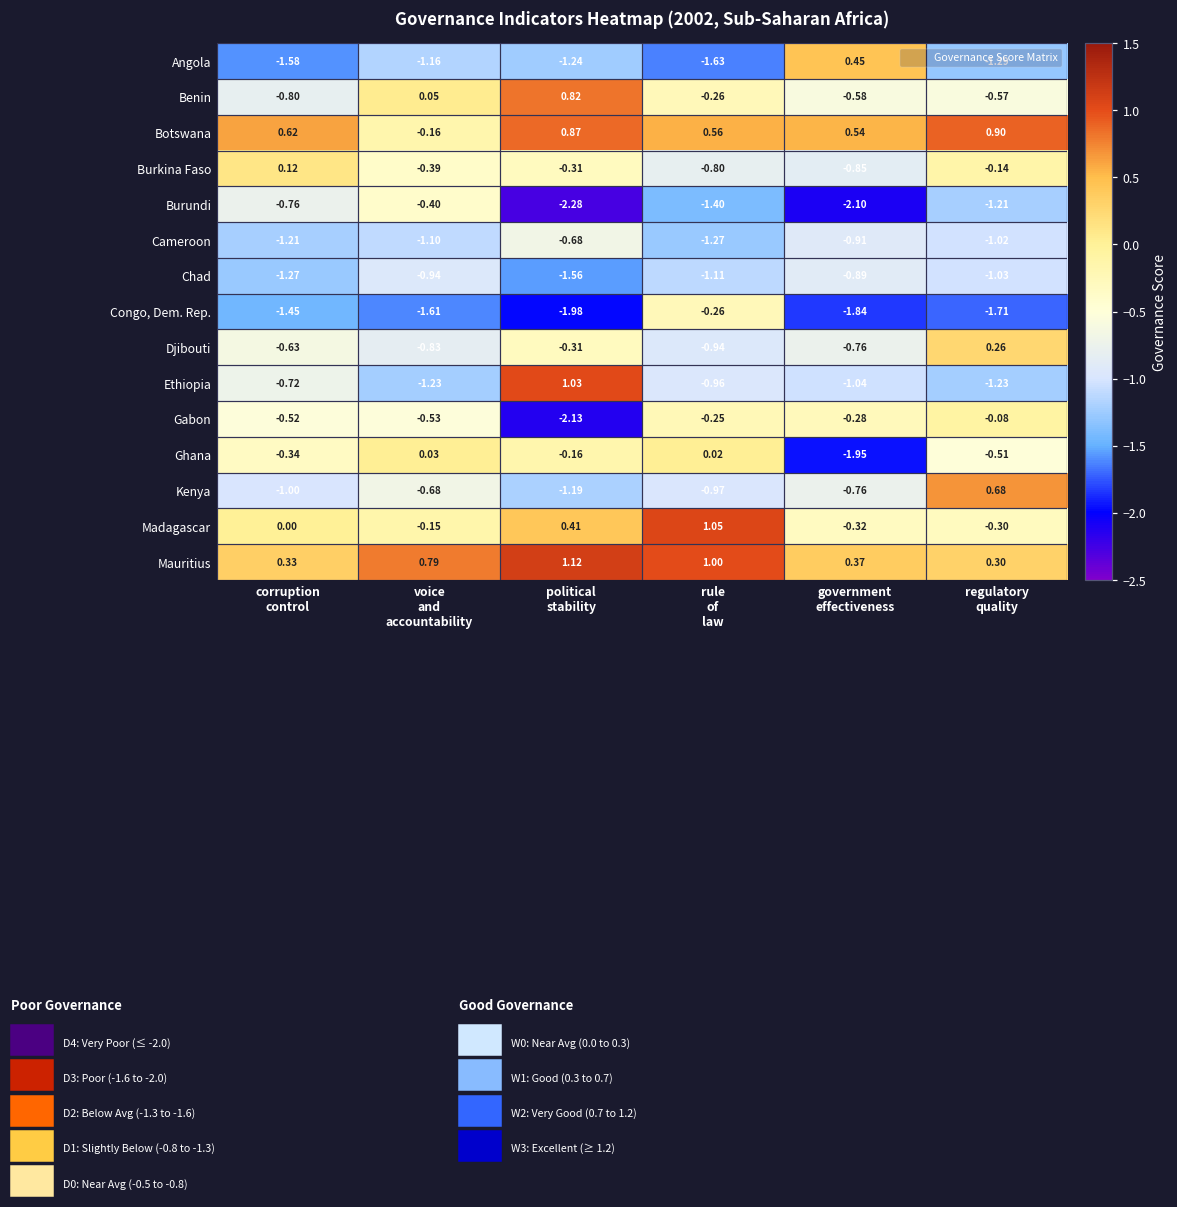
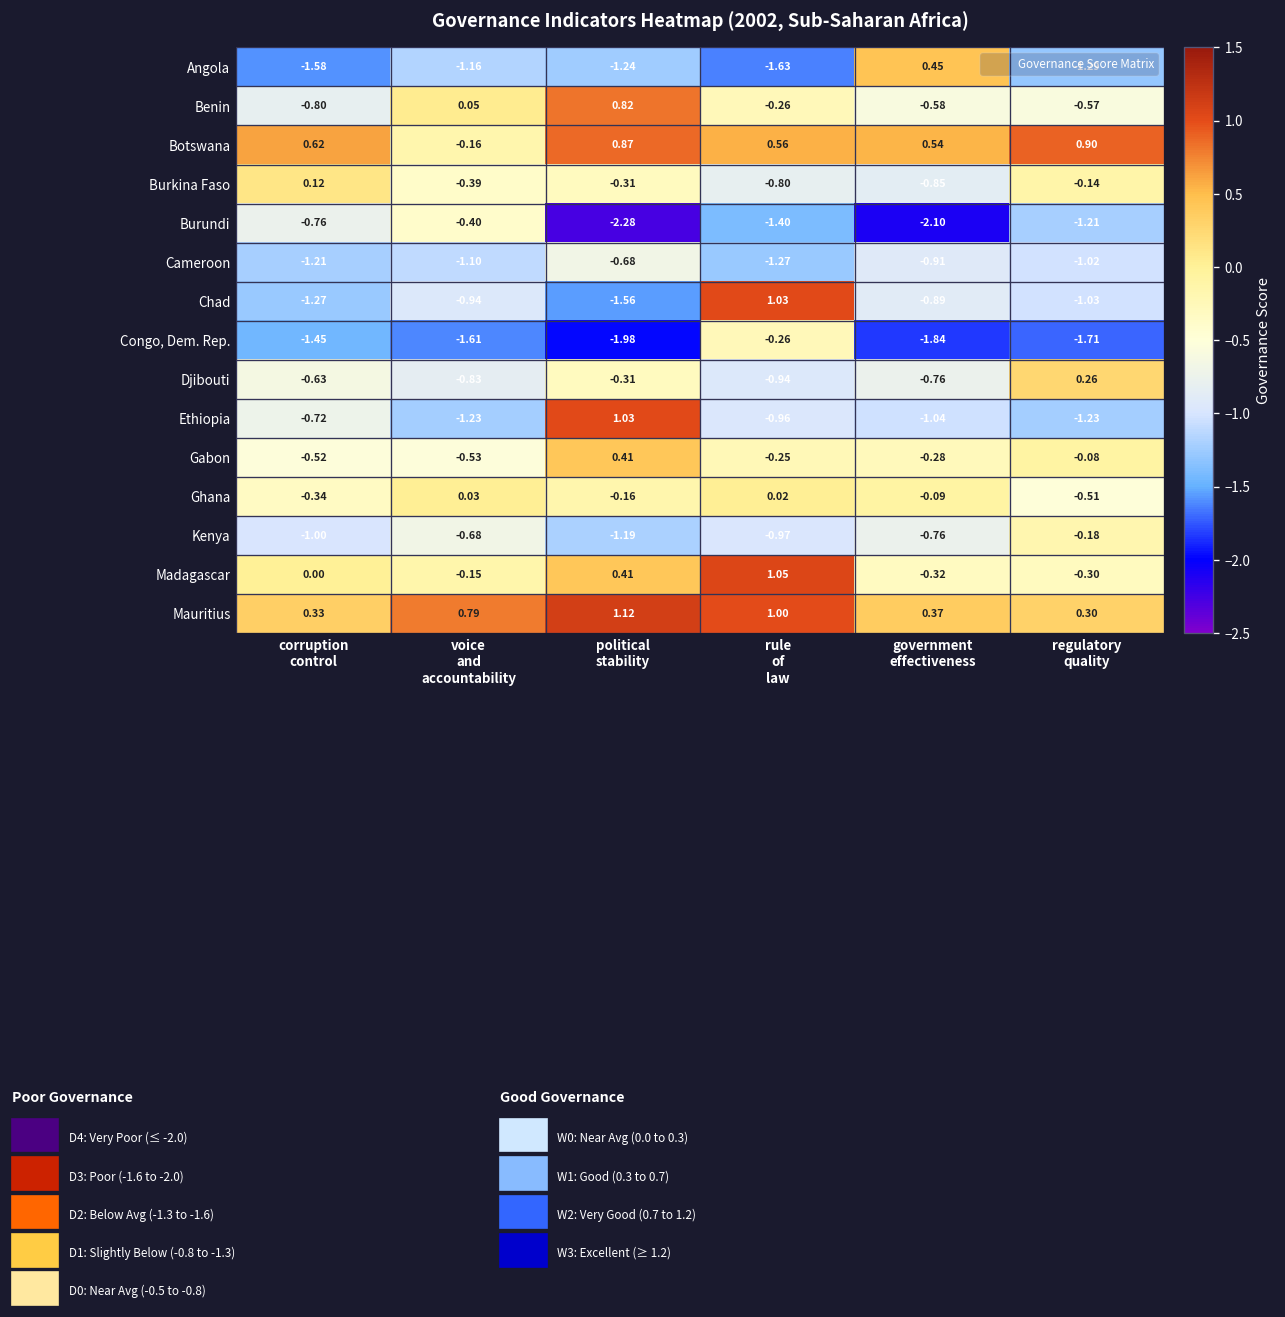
  {
    "Angola": {
      "corruption control": -1.58,
      "voice and accountability": -1.16,
      "political stability": -1.24,
      "rule of law": -1.63,
      "government effectiveness": 0.45
    },
    "Benin": {
      "corruption control": -0.80,
      "voice and accountability": 0.05,
      "political stability": 0.82,
      "rule of law": -0.26,
      "government effectiveness": -0.58,
      "regulatory quality": -0.57
    },
    "Botswana": {
      "corruption control": 0.62,
      "voice and accountability": -0.16,
      "political stability": 0.87,
      "rule of law": 0.56,
      "government effectiveness": 0.54,
      "regulatory quality": 0.90
    },
    "Burkina Faso": {
      "corruption control": 0.12,
      "voice and accountability": -0.39,
      "political stability": -0.31,
      "rule of law": -0.80,
      "regulatory quality": -0.14
    },
    "Burundi": {
      "corruption control": -0.76,
      "voice and accountability": -0.40,
      "political stability": -2.28,
      "rule of law": -1.40,
      "government effectiveness": -2.10,
      "regulatory quality": -1.21
    },
    "Cameroon": {
      "corruption control": -1.21,
      "voice and accountability": -1.10,
      "political stability": -0.68,
      "rule of law": -1.27
    },
    "Chad": {
      "corruption control": -1.27,
      "political stability": -1.56,
-     "rule of law": -1.11
+     "rule of law": 1.03
    },
    "Congo, Dem. Rep.": {
      "corruption control": -1.45,
      "voice and accountability": -1.61,
      "political stability": -1.98,
      "rule of law": -0.26,
      "government effectiveness": -1.84,
      "regulatory quality": -1.71
    },
    "Djibouti": {
      "corruption control": -0.63,
      "political stability": -0.31,
      "government effectiveness": -0.76,
      "regulatory quality": 0.26
    },
    "Ethiopia": {
      "corruption control": -0.72,
      "voice and accountability": -1.23,
      "political stability": 1.03,
      "government effectiveness": -1.04,
      "regulatory quality": -1.23
    },
    "Gabon": {
      "corruption control": -0.52,
      "voice and accountability": -0.53,
-     "political stability": -2.13,
+     "political stability": 0.41,
      "rule of law": -0.25,
      "government effectiveness": -0.28,
      "regulatory quality": -0.08
    },
    "Ghana": {
      "corruption control": -0.34,
      "voice and accountability": 0.03,
      "political stability": -0.16,
      "rule of law": 0.02,
-     "government effectiveness": -1.95,
+     "government effectiveness": -0.09,
      "regulatory quality": -0.51
    },
    "Kenya": {
      "voice and accountability": -0.68,
      "political stability": -1.19,
      "government effectiveness": -0.76,
-     "regulatory quality": 0.68
+     "regulatory quality": -0.18
    },
    "Madagascar": {
      "corruption control": 0.00,
      "voice and accountability": -0.15,
      "political stability": 0.41,
      "rule of law": 1.05,
      "government effectiveness": -0.32,
      "regulatory quality": -0.30
    },
    "Mauritius": {
      "corruption control": 0.33,
      "voice and accountability": 0.79,
      "political stability": 1.12,
      "rule of law": 1.00,
      "government effectiveness": 0.37,
      "regulatory quality": 0.30
    }
  }
